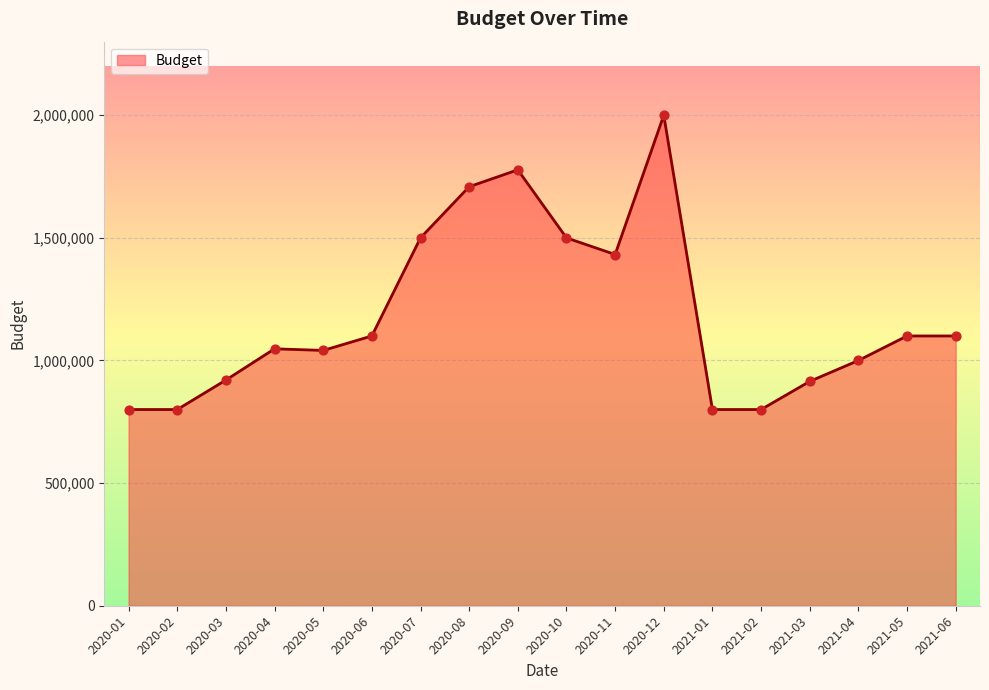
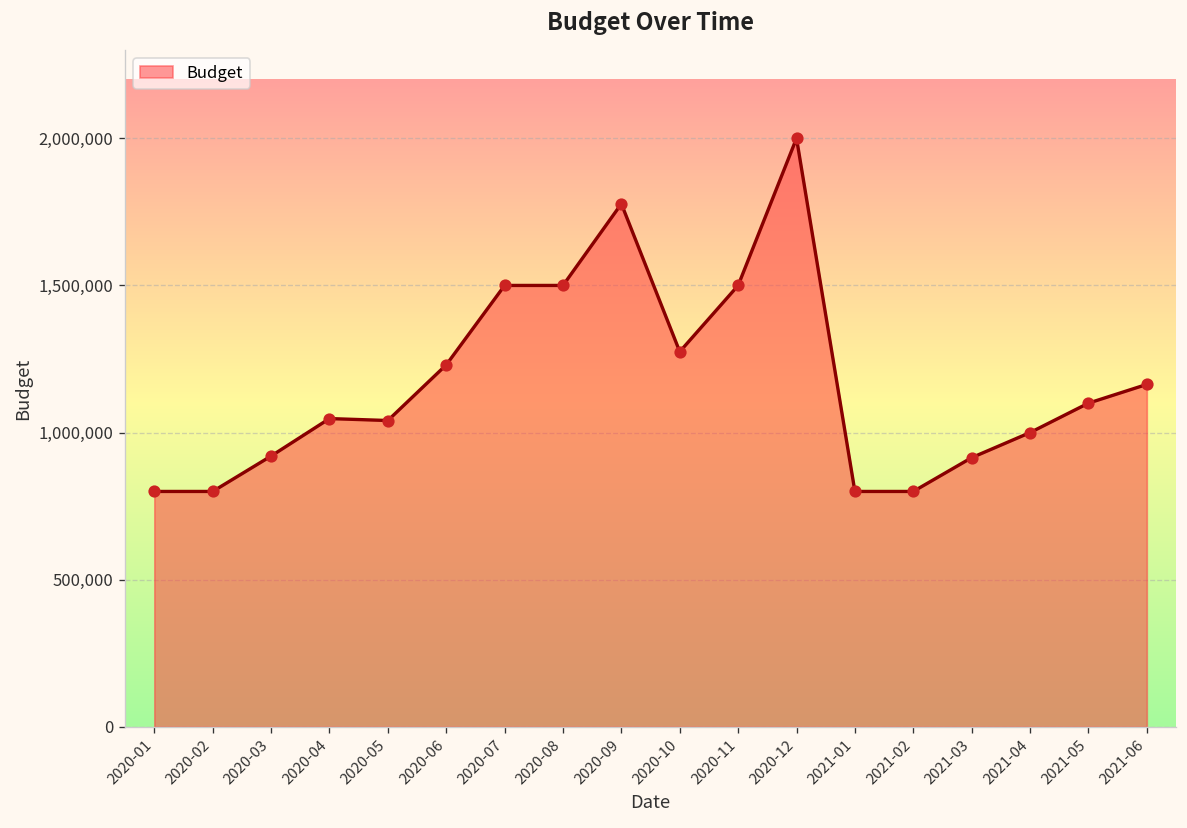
  {
    "2020-01": "800,000",
    "2020-02": "800,000",
    "2020-03": "920,000",
    "2020-04": "1,050,000",
    "2020-05": "1,040,000",
-   "2020-06": "1,100,000",
+   "2020-06": "1,230,000",
    "2020-07": "1,500,000",
-   "2020-08": "1,710,000",
+   "2020-08": "1,500,000",
    "2020-09": "1,780,000",
-   "2020-10": "1,500,000",
-   "2020-11": "1,430,000",
+   "2020-10": "1,270,000",
+   "2020-11": "1,500,000",
    "2020-12": "2,000,000",
    "2021-01": "800,000",
    "2021-02": "800,000",
    "2021-03": "910,000",
    "2021-04": "1,000,000",
    "2021-05": "1,100,000",
-   "2021-06": "1,100,000"
+   "2021-06": "1,160,000"
  }
